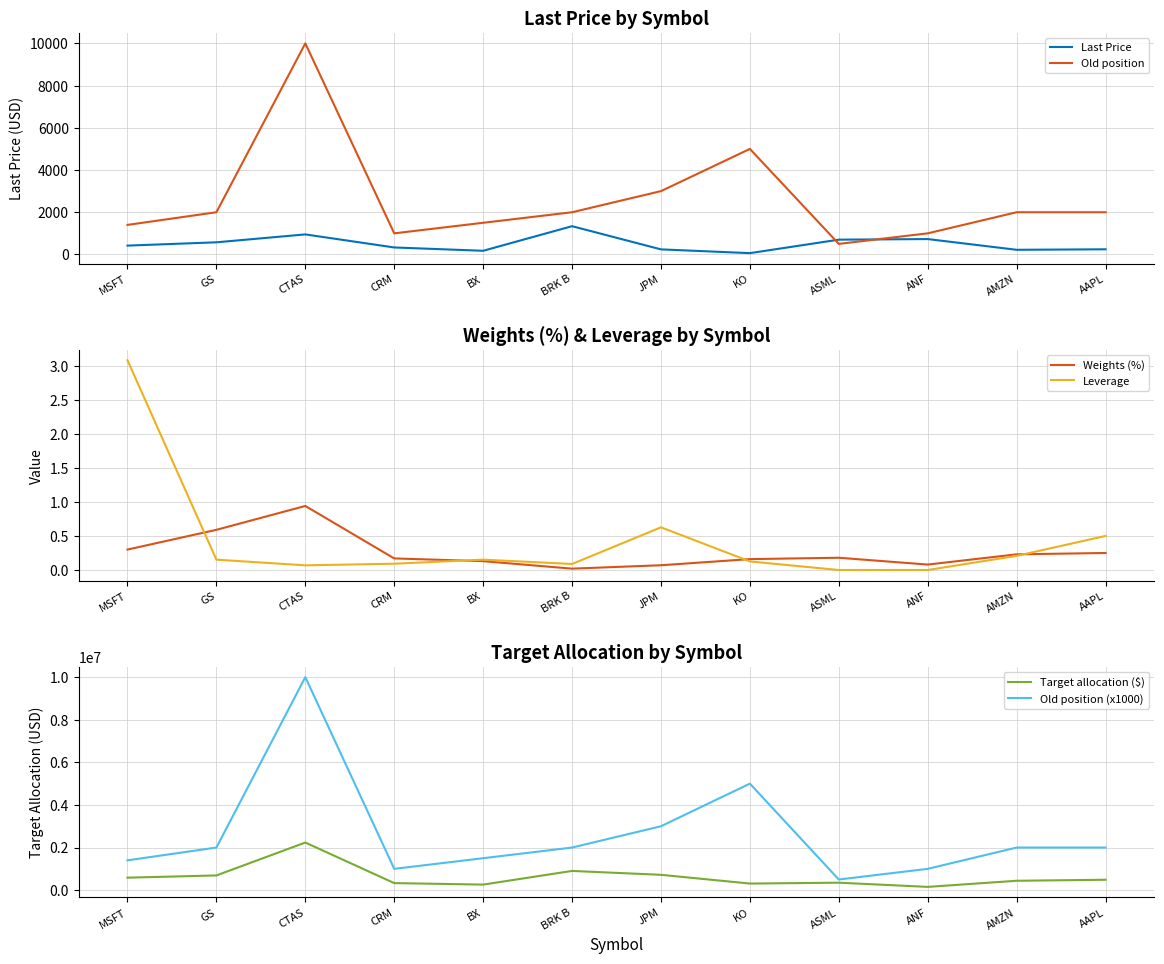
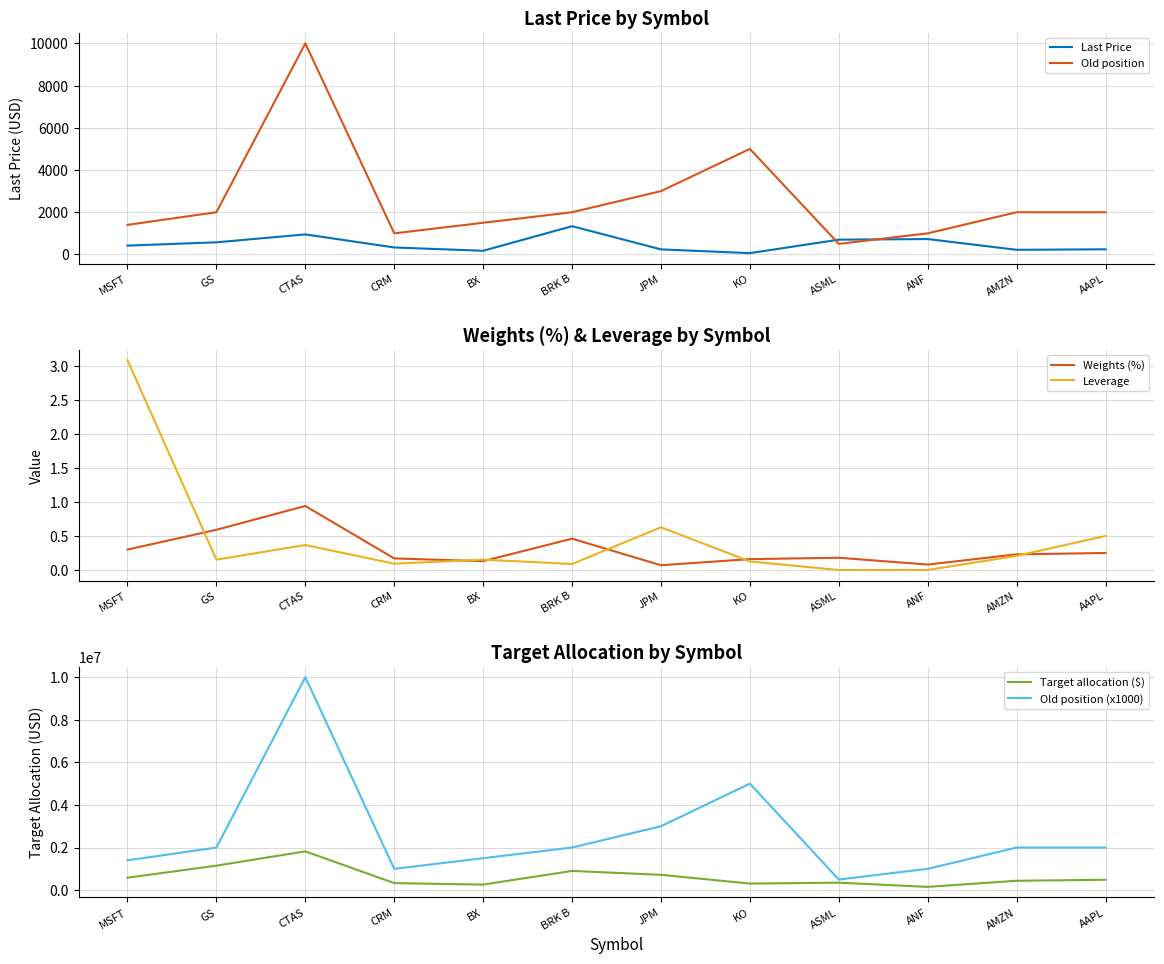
  {
    "Last Price by Symbol": {
      "Last Price": {
        "MSFT": 400,
        "GS": 600,
        "CTAS": 900,
        "CRM": 300,
        "BX": 200,
        "BRK B": 1300,
        "JPM": 200,
        "KO": 100,
        "ASML": 700,
        "ANF": 700,
        "AMZN": 200,
        "AAPL": 200
      },
      "Old position": {
        "MSFT": 1400,
        "GS": 2000,
        "CTAS": 10000,
        "CRM": 1000,
        "BX": 1500,
        "BRK B": 2000,
        "JPM": 3000,
        "KO": 5000,
        "ASML": 500,
        "ANF": 1000,
        "AMZN": 2000,
        "AAPL": 2000
      }
    },
    "Weights (%) & Leverage by Symbol": {
      "Weights (%)": {
        "MSFT": 0.3,
        "GS": 0.6,
        "CTAS": 0.9,
        "CRM": 0.2,
-       "BRK B": 0.0,
+       "BRK B": 0.5,
        "JPM": 0.1,
        "ASML": 0.2,
        "ANF": 0.1,
        "AAPL": 0.3
      },
      "Leverage": {
        "MSFT": 3.1,
        "GS": 0.2,
-       "CTAS": 0.1,
+       "CTAS": 0.4,
        "CRM": 0.1,
        "BRK B": 0.1,
        "JPM": 0.6,
        "ASML": 0.0,
        "ANF": 0.0,
        "AAPL": 0.5
      }
    },
    "Target Allocation by Symbol": {
      "Target allocation ($)": {
        "MSFT": 600000,
-       "GS": 700000,
-       "CTAS": 2200000,
+       "GS": 1100000,
+       "CTAS": 1800000,
        "CRM": 300000,
        "BX": 300000,
        "BRK B": 900000,
        "JPM": 700000,
        "KO": 300000,
        "ASML": 400000,
        "ANF": 200000,
        "AMZN": 400000,
        "AAPL": 500000
      },
      "Old position (x1000)": {
        "MSFT": 1400000,
        "GS": 2000000,
        "CTAS": 10000000,
        "CRM": 1000000,
        "BX": 1500000,
        "BRK B": 2000000,
        "JPM": 3000000,
        "KO": 5000000,
        "ASML": 500000,
        "ANF": 1000000,
        "AMZN": 2000000,
        "AAPL": 2000000
      }
    }
  }
